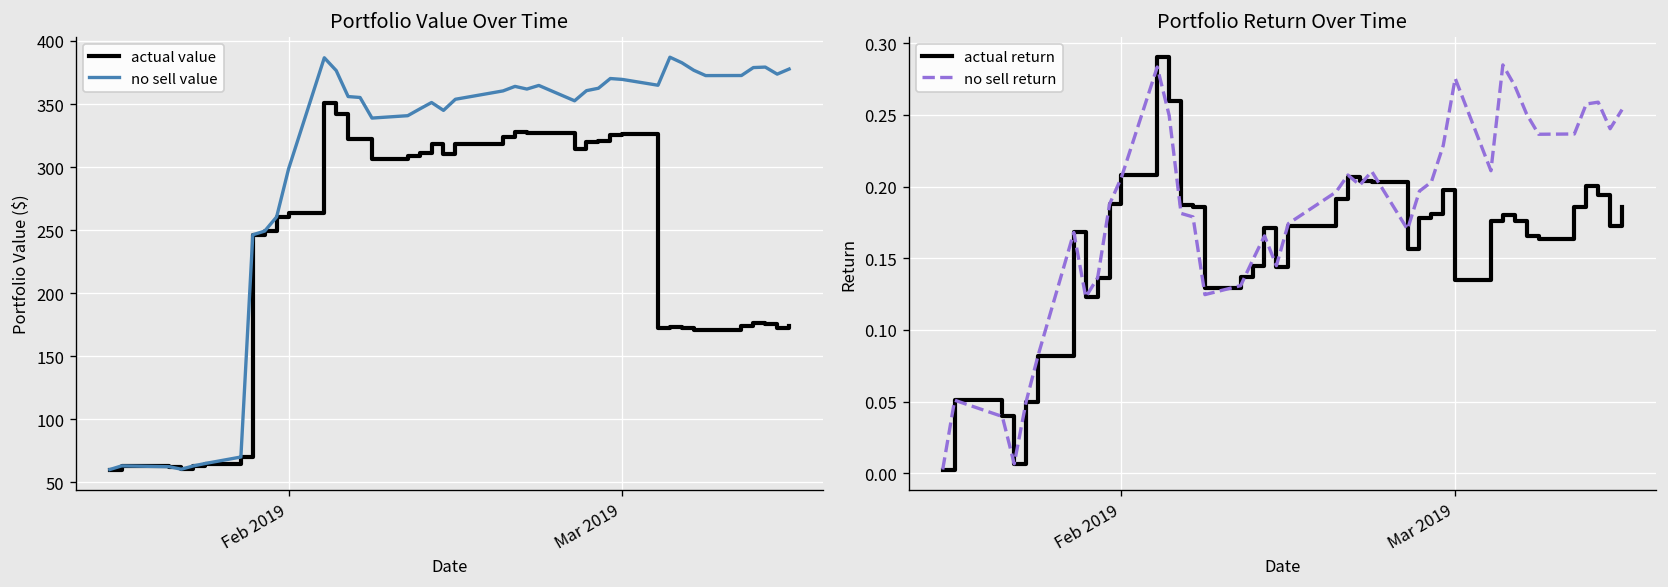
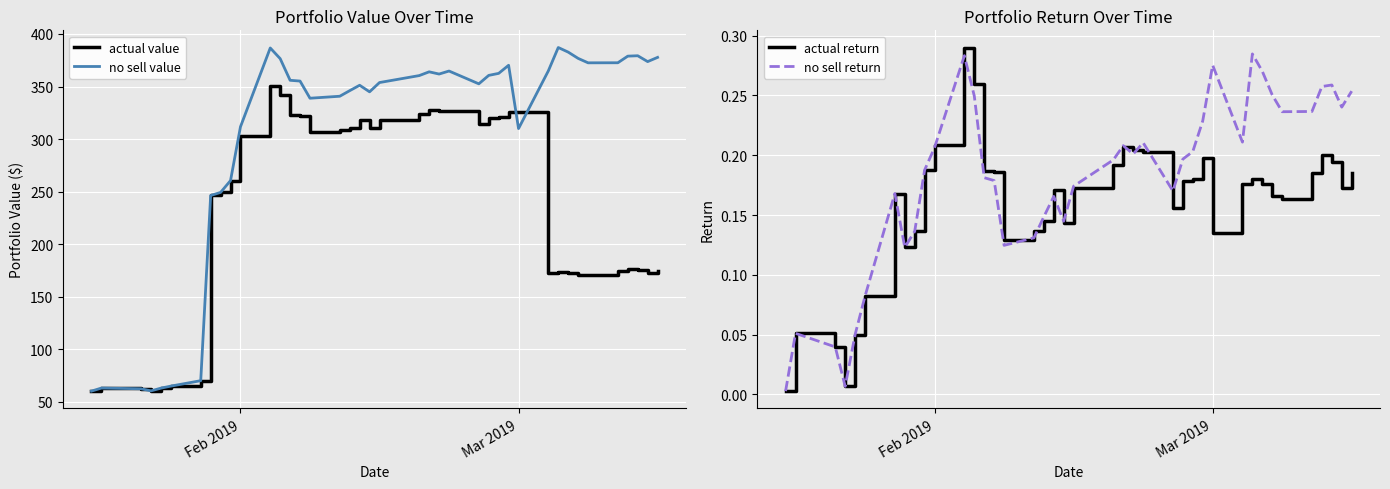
  {
    "Portfolio Value Over Time": {
      "actual value": {
-       "Feb 2019": 263,
+       "Feb 2019": 303,
        "Mar 2019": 326
      },
      "no sell value": {
-       "Feb 2019": 299,
-       "Mar 2019": 370
+       "Feb 2019": 312,
+       "Mar 2019": 310
      }
    },
    "Portfolio Return Over Time": {
      "actual return": {
        "Mar 2019": 0.135
      },
      "no sell return": {
        "Mar 2019": 0.275
      }
    }
  }
